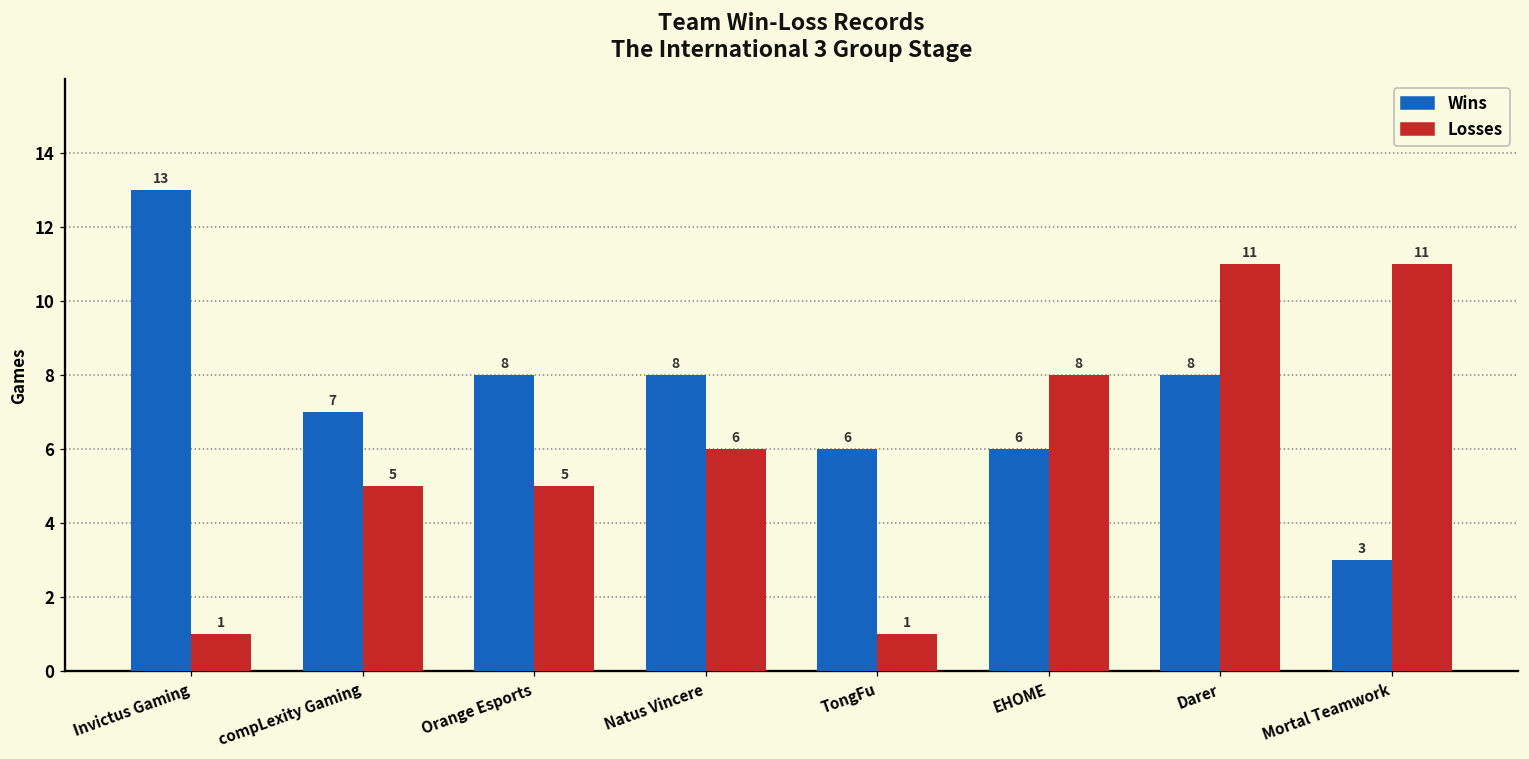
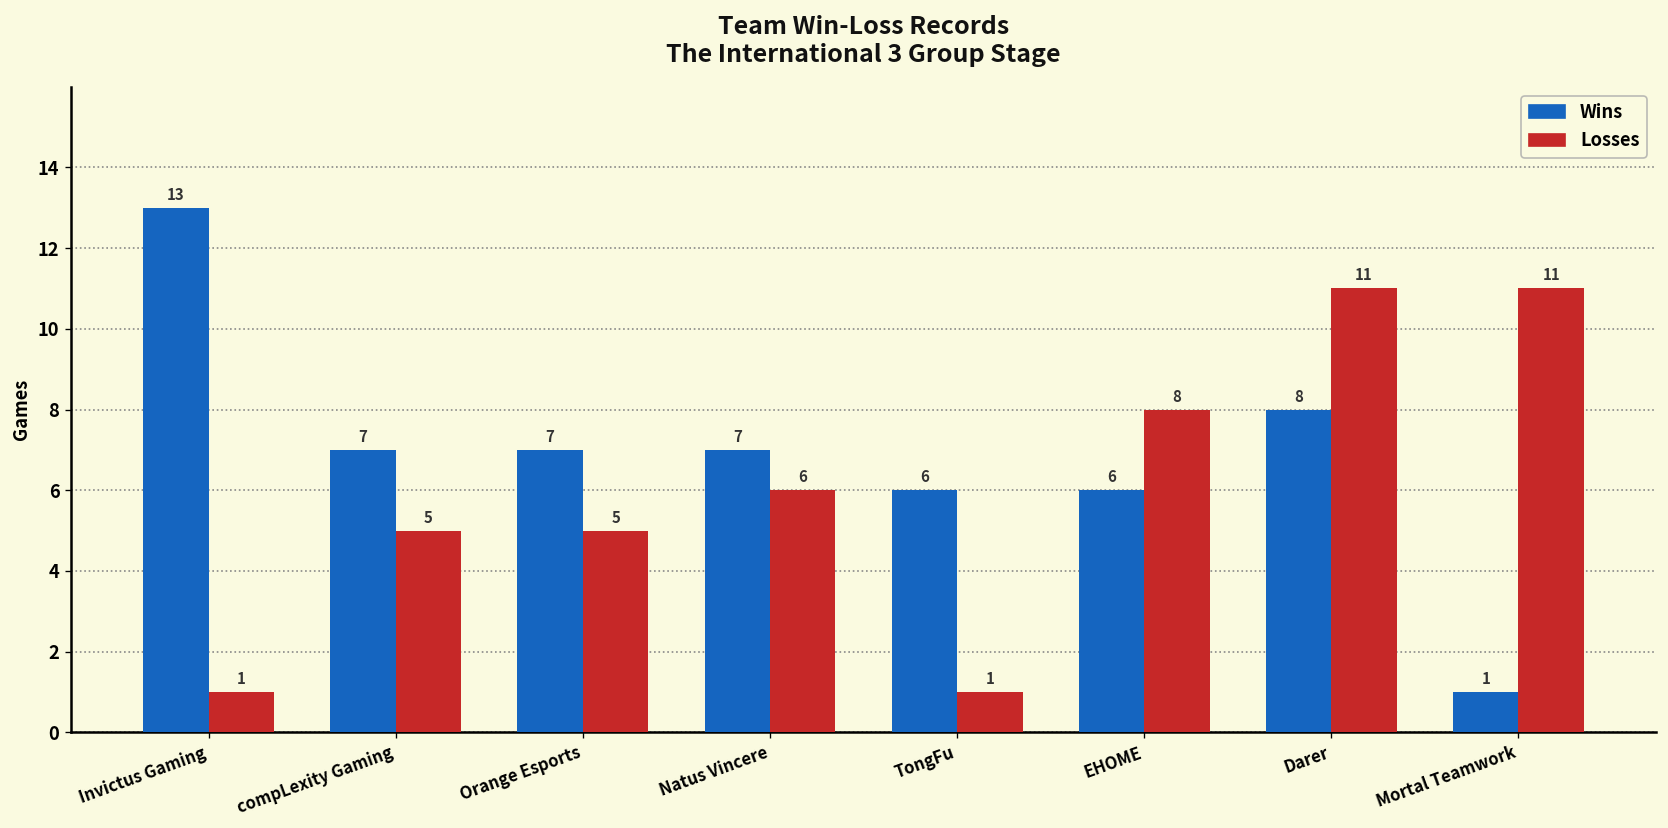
  {
    "Wins": {
      "Invictus Gaming": 13,
      "compLexity Gaming": 7,
-     "Orange Esports": 8,
-     "Natus Vincere": 8,
+     "Orange Esports": 7,
+     "Natus Vincere": 7,
      "TongFu": 6,
      "EHOME": 6,
      "Darer": 8,
-     "Mortal Teamwork": 3
+     "Mortal Teamwork": 1
    },
    "Losses": {
      "Invictus Gaming": 1,
      "compLexity Gaming": 5,
      "Orange Esports": 5,
      "Natus Vincere": 6,
      "TongFu": 1,
      "EHOME": 8,
      "Darer": 11,
      "Mortal Teamwork": 11
    }
  }
